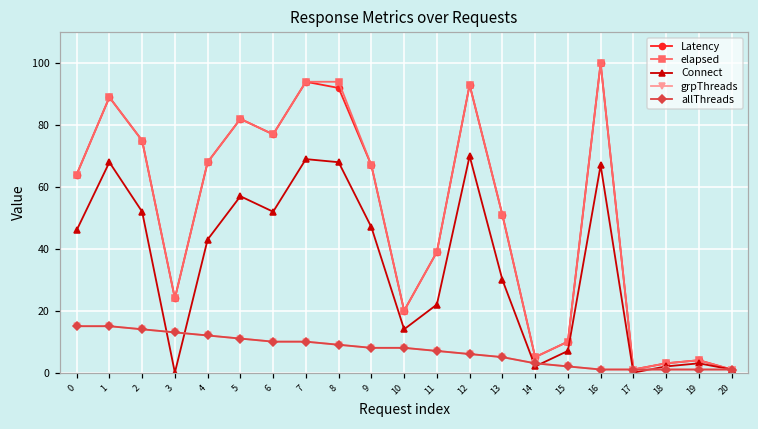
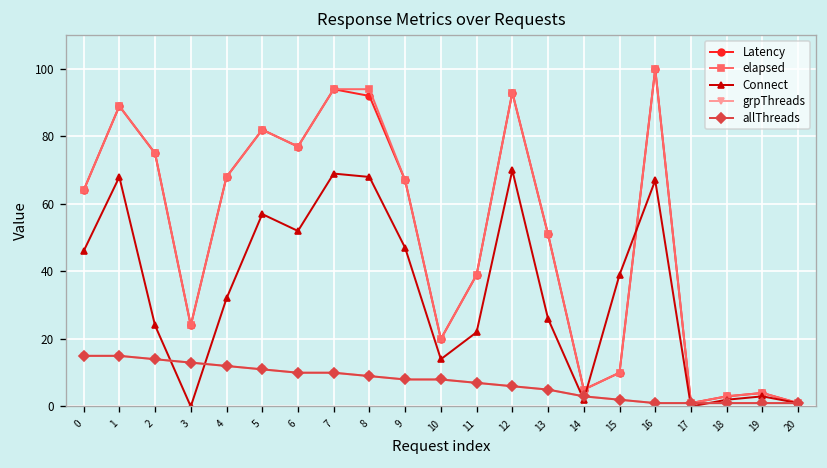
  {
    "Connect": {
      "0": 46,
      "1": 68,
-     "2": 52,
+     "2": 24,
      "3": 0,
-     "4": 43,
+     "4": 32,
      "5": 57,
      "6": 52,
      "7": 69,
      "8": 68,
      "9": 47,
      "10": 14,
      "11": 22,
      "12": 70,
-     "13": 30,
+     "13": 26,
      "14": 2,
-     "15": 7,
+     "15": 39,
      "16": 67,
      "17": 0,
      "18": 2,
      "19": 3
    }
  }
